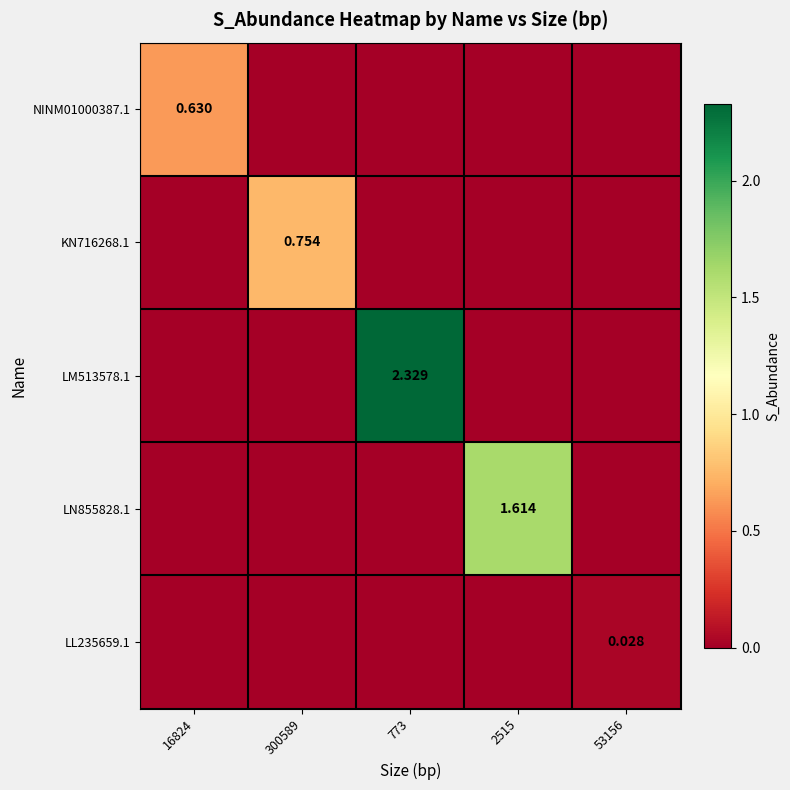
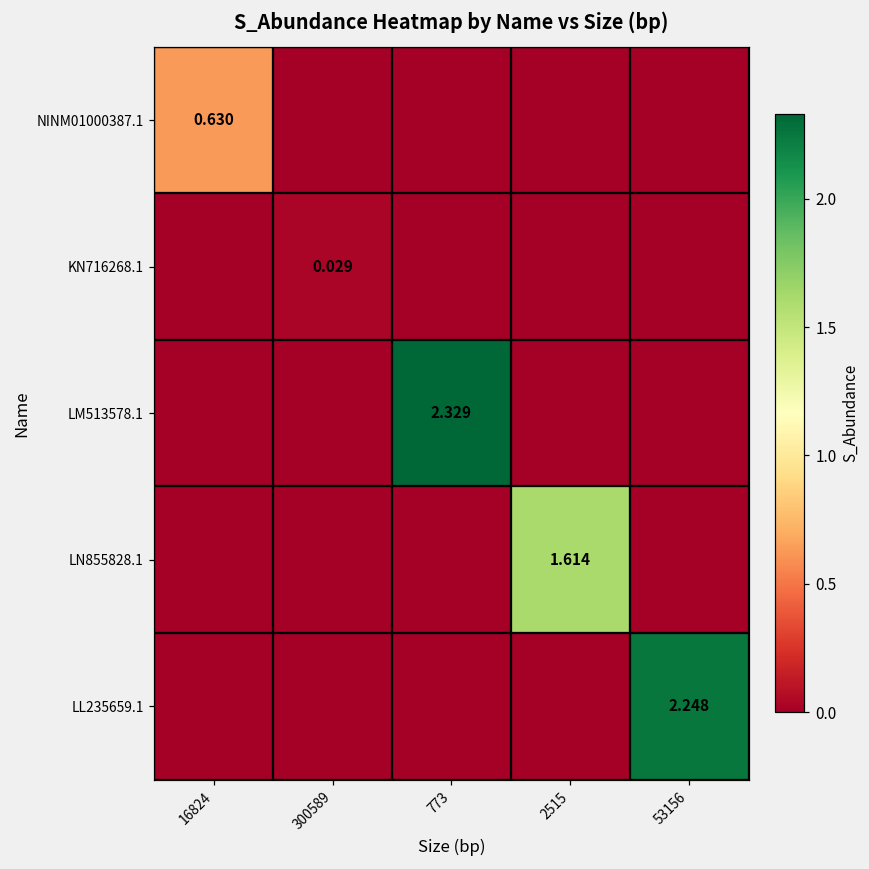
  {
    "NINM01000387.1": {
      "16824": 0.630
    },
    "KN716268.1": {
-     "300589": 0.754
+     "300589": 0.029
    },
    "LM513578.1": {
      "773": 2.329
    },
    "LN855828.1": {
      "2515": 1.614
    },
    "LL235659.1": {
-     "53156": 0.028
+     "53156": 2.248
    }
  }
